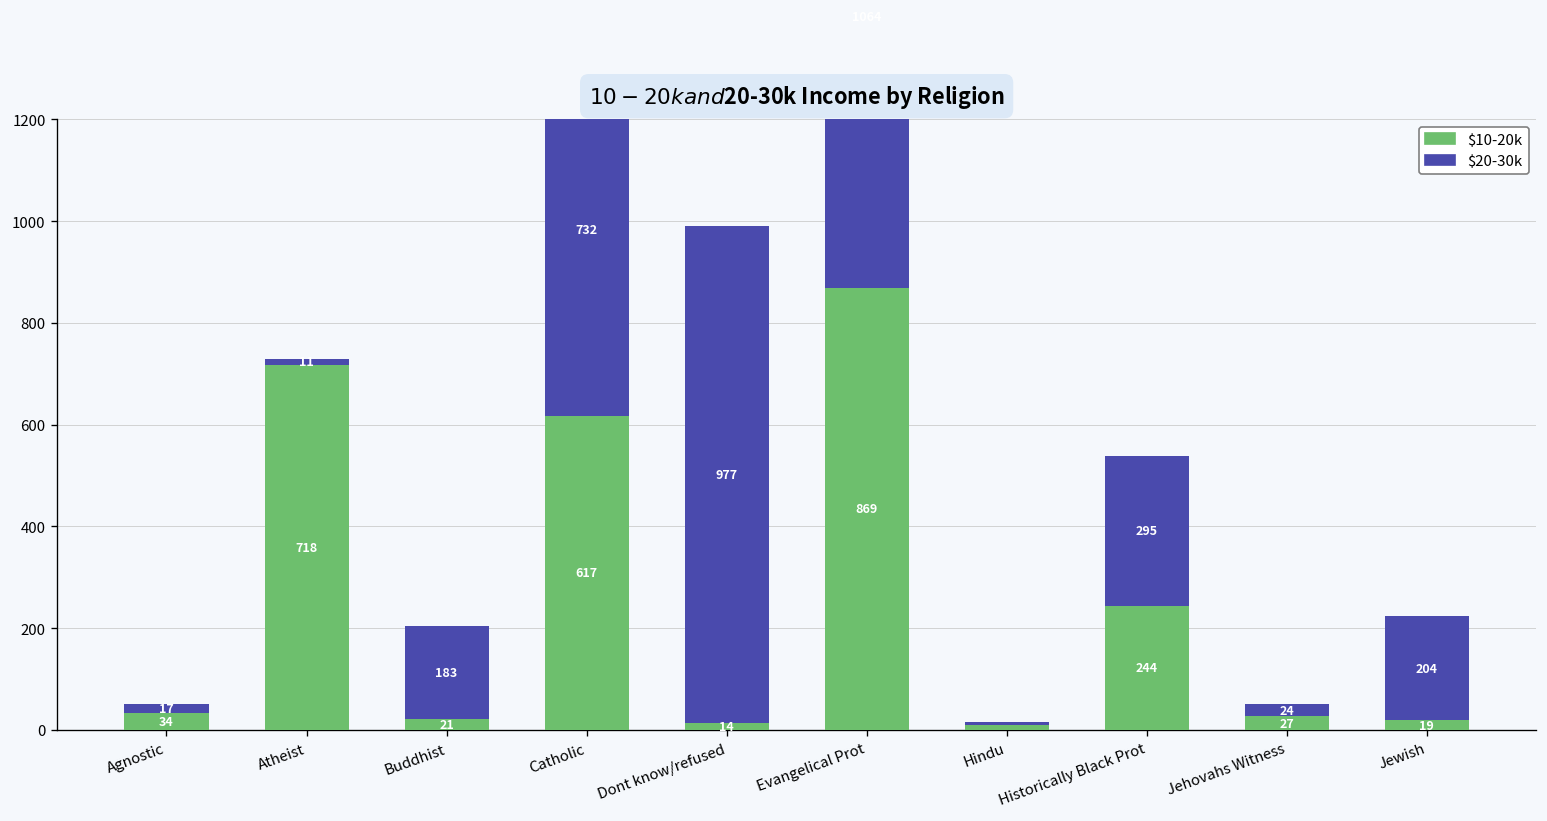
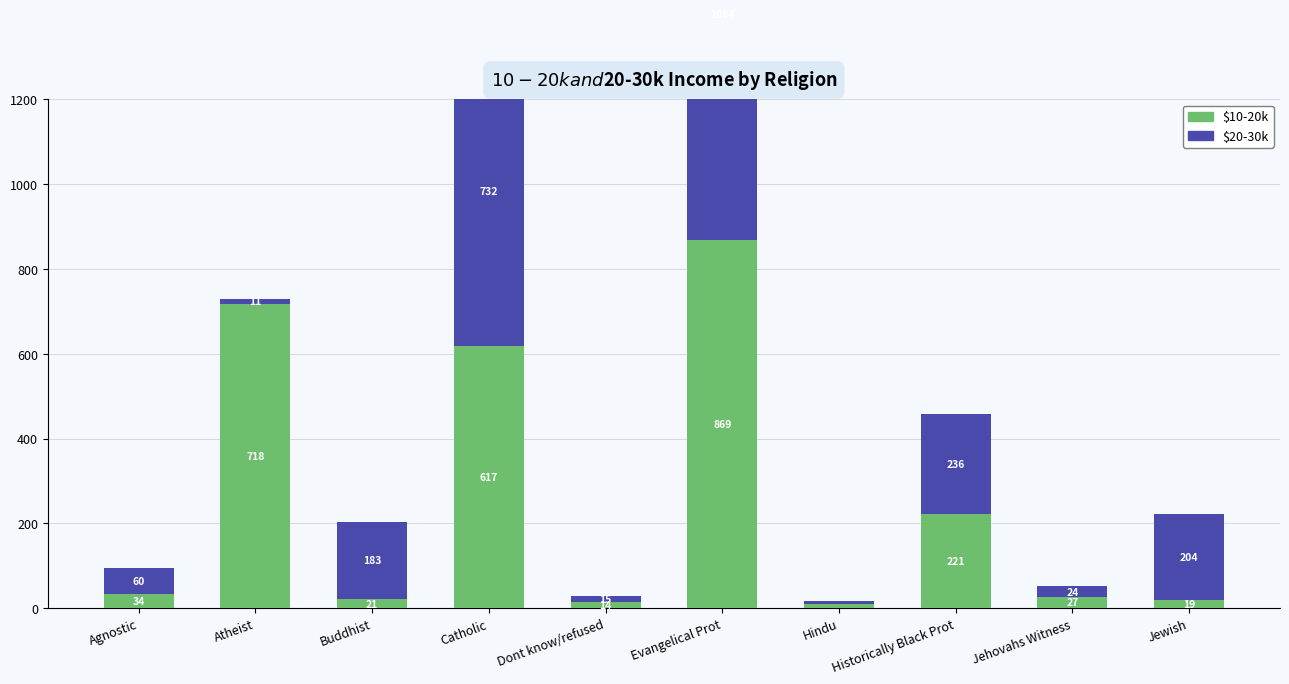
  {
    "$10-20k": {
      "Agnostic": 34,
      "Atheist": 718,
      "Buddhist": 21,
      "Catholic": 617,
      "Dont know/refused": 14,
      "Evangelical Prot": 869,
-     "Historically Black Prot": 244,
+     "Historically Black Prot": 221,
      "Jehovahs Witness": 27,
      "Jewish": 19
    },
    "$20-30k": {
-     "Agnostic": 17,
+     "Agnostic": 60,
      "Atheist": 11,
      "Buddhist": 183,
-     "Dont know/refused": 977,
-     "Historically Black Prot": 295,
+     "Dont know/refused": 15,
+     "Historically Black Prot": 236,
      "Jehovahs Witness": 24,
      "Jewish": 204
    }
  }
